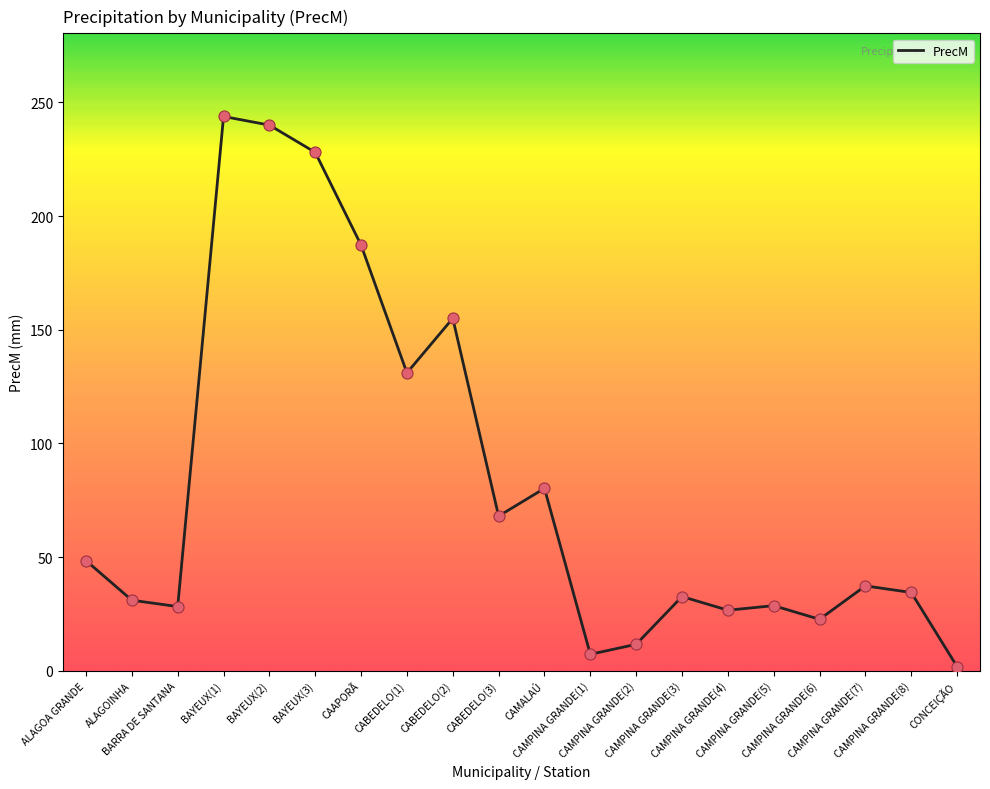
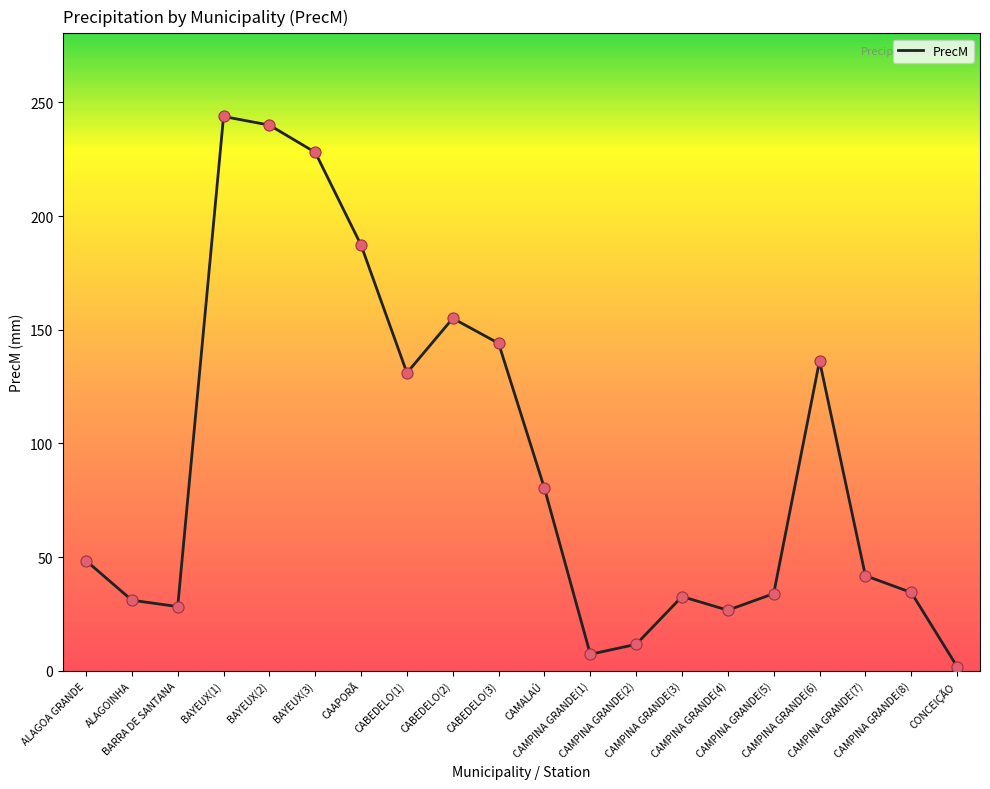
  {
    "ALAGOA GRANDE": 48,
    "ALAGOINHA": 31,
    "BARRA DE SANTANA": 28,
    "BAYEUX(1)": 244,
    "BAYEUX(2)": 240,
    "BAYEUX(3)": 228,
    "CAAPORÃ": 187,
    "CABEDELO(1)": 131,
    "CABEDELO(2)": 155,
-   "CABEDELO(3)": 68,
+   "CABEDELO(3)": 144,
    "CAMALAÚ": 80,
    "CAMPINA GRANDE(1)": 7,
    "CAMPINA GRANDE(2)": 12,
    "CAMPINA GRANDE(3)": 33,
    "CAMPINA GRANDE(4)": 27,
-   "CAMPINA GRANDE(5)": 29,
-   "CAMPINA GRANDE(6)": 23,
-   "CAMPINA GRANDE(7)": 37,
+   "CAMPINA GRANDE(5)": 34,
+   "CAMPINA GRANDE(6)": 136,
+   "CAMPINA GRANDE(7)": 42,
    "CAMPINA GRANDE(8)": 34,
    "CONCEIÇÃO": 2
  }
